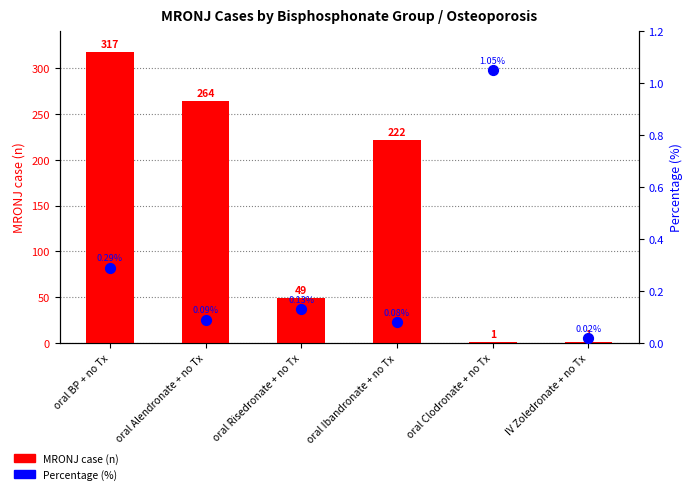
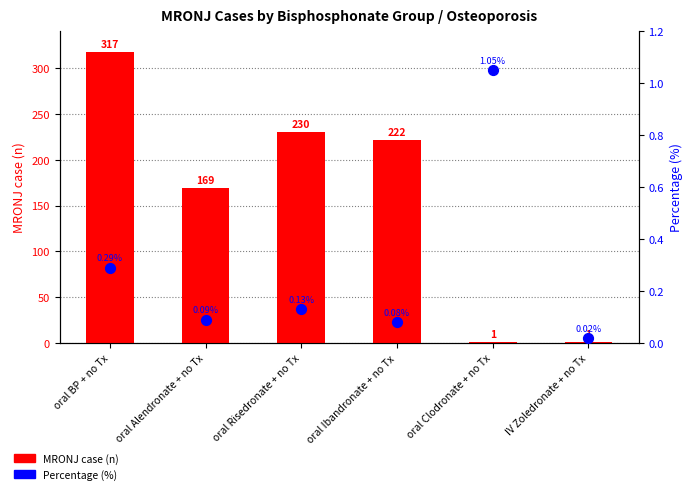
  {
    "MRONJ case (n)": {
      "oral BP + no Tx": 317,
-     "oral Alendronate + no Tx": 264,
-     "oral Risedronate + no Tx": 49,
+     "oral Alendronate + no Tx": 169,
+     "oral Risedronate + no Tx": 230,
      "oral Ibandronate + no Tx": 222,
      "oral Clodronate + no Tx": 1
    }
  }
